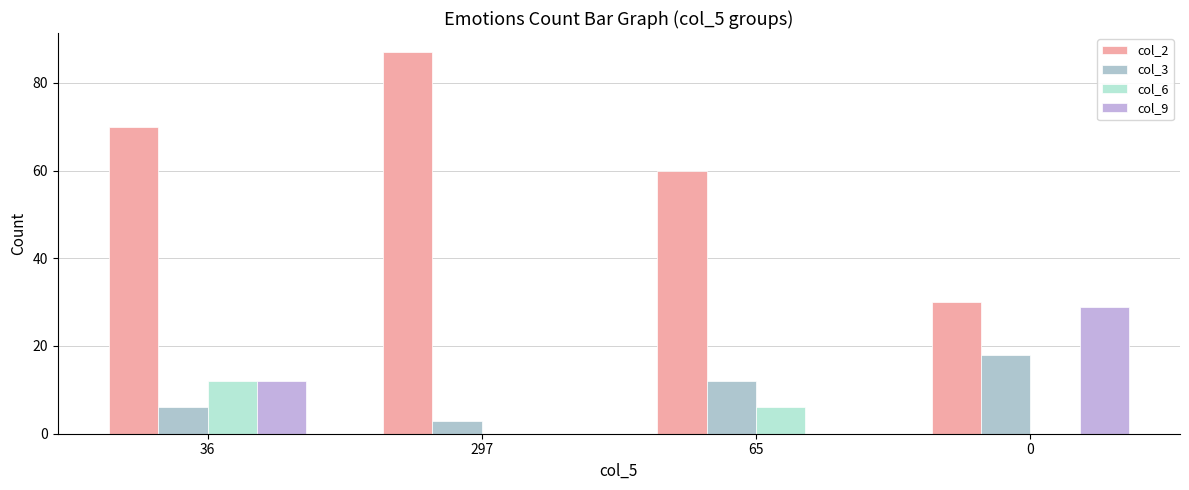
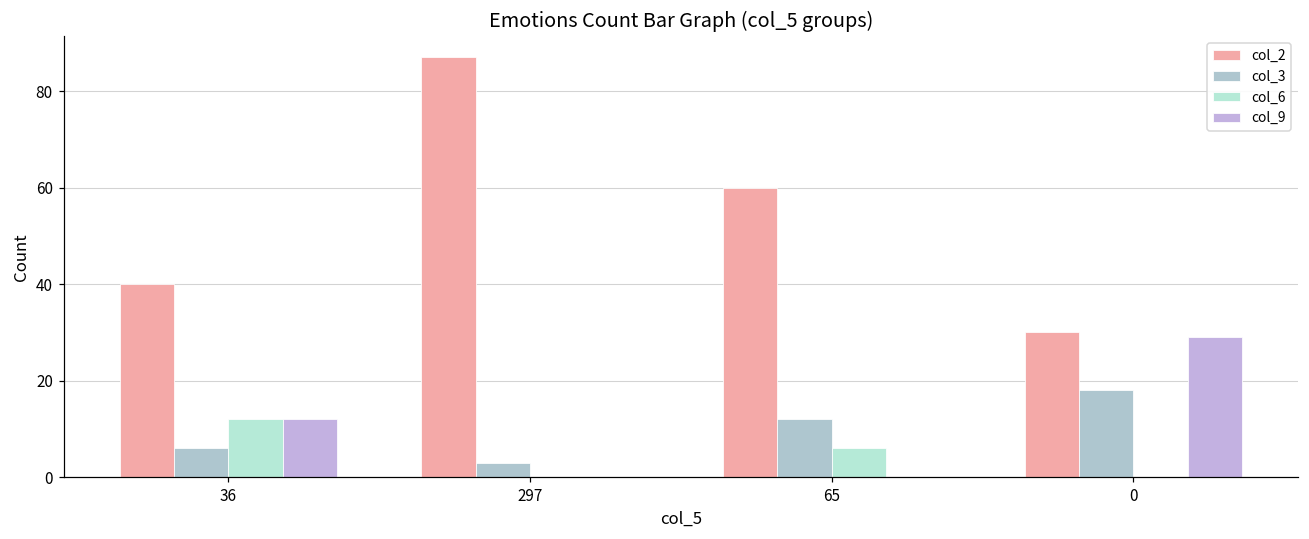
  {
    "col_2": {
-     "36": 70,
+     "36": 40,
      "297": 87,
      "65": 60,
      "0": 30
    }
  }
